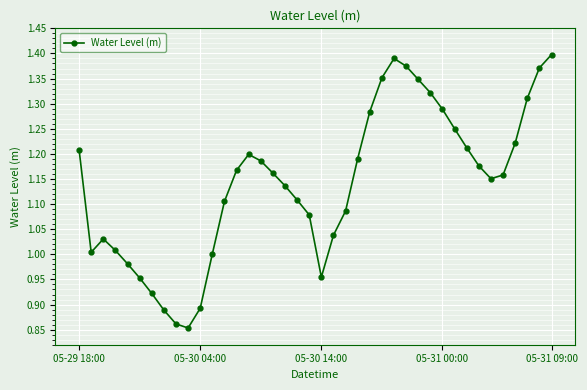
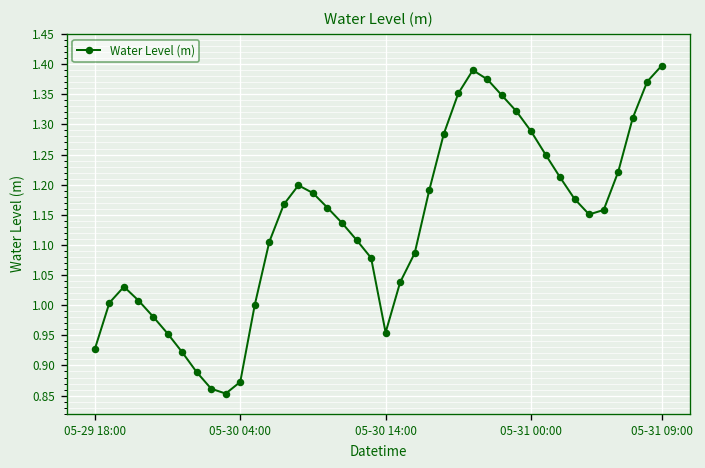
  {
-   "05-29 18:00": 1.21,
-   "05-30 04:00": 0.89,
+   "05-29 18:00": 0.93,
+   "05-30 04:00": 0.87,
    "05-30 14:00": 0.95,
    "05-31 00:00": 1.29,
    "05-31 09:00": 1.40
  }
